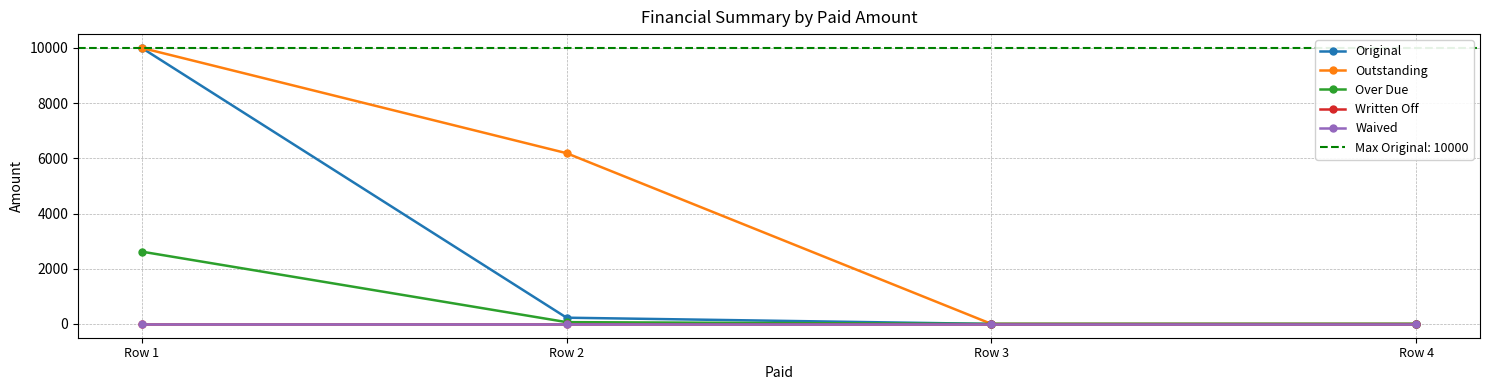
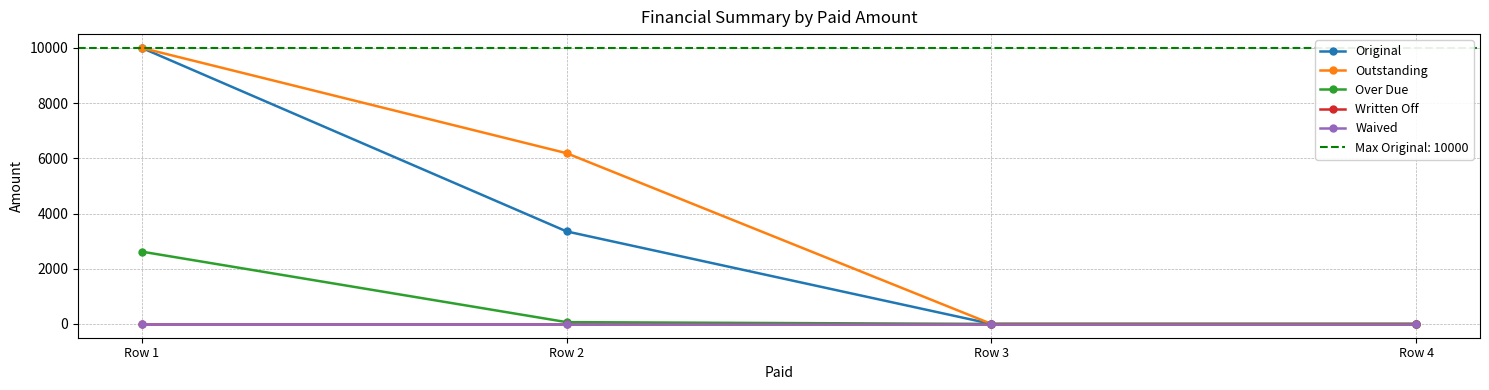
  {
    "Original": {
-     "Row 2": 200
+     "Row 2": 3400
    },
    "Outstanding": {
      "Row 2": 6200
    },
    "Over Due": {
      "Row 1": 2600
    },
    "Waived": {
      "Row 1": 0
    }
  }
